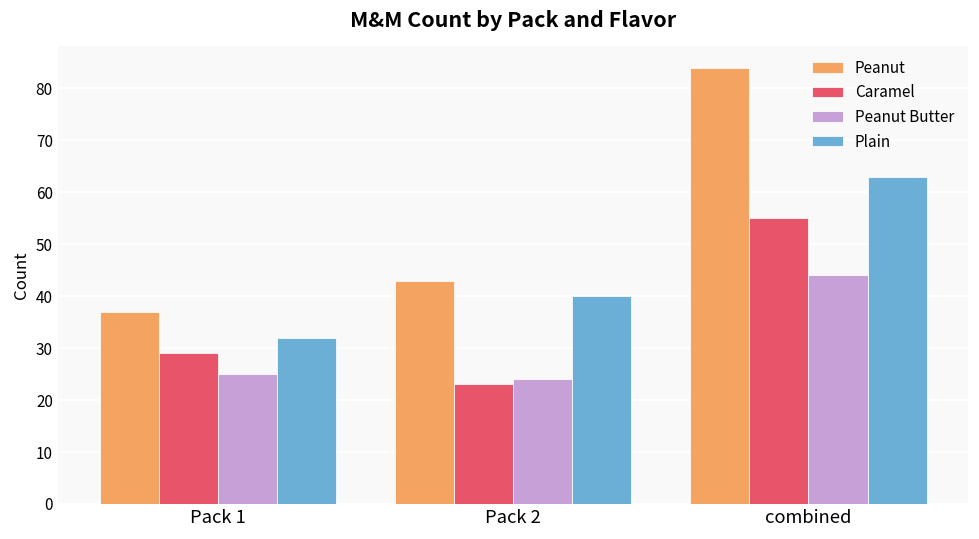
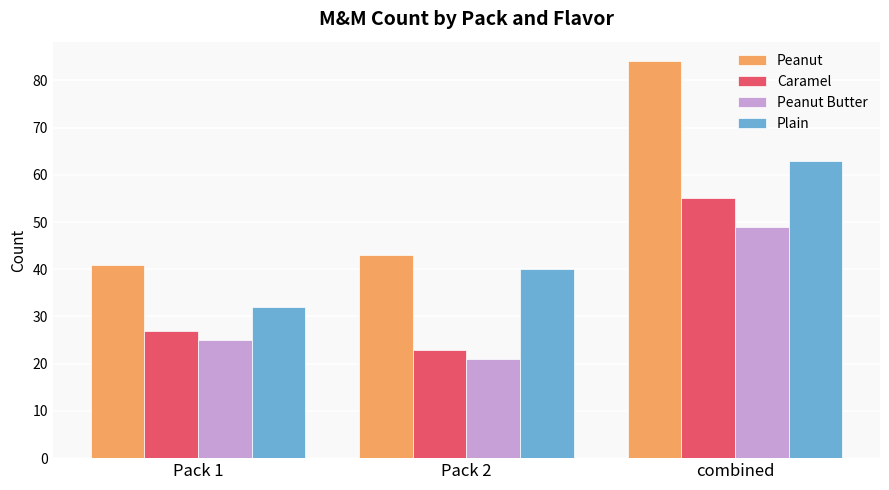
  {
    "Peanut": {
-     "Pack 1": 37,
+     "Pack 1": 41,
      "Pack 2": 43,
      "combined": 84
    },
    "Caramel": {
-     "Pack 1": 29,
+     "Pack 1": 27,
      "Pack 2": 23,
      "combined": 55
    },
    "Peanut Butter": {
      "Pack 1": 25,
-     "Pack 2": 24,
-     "combined": 44
+     "Pack 2": 21,
+     "combined": 49
    },
    "Plain": {
      "Pack 1": 32,
      "Pack 2": 40,
      "combined": 63
    }
  }
